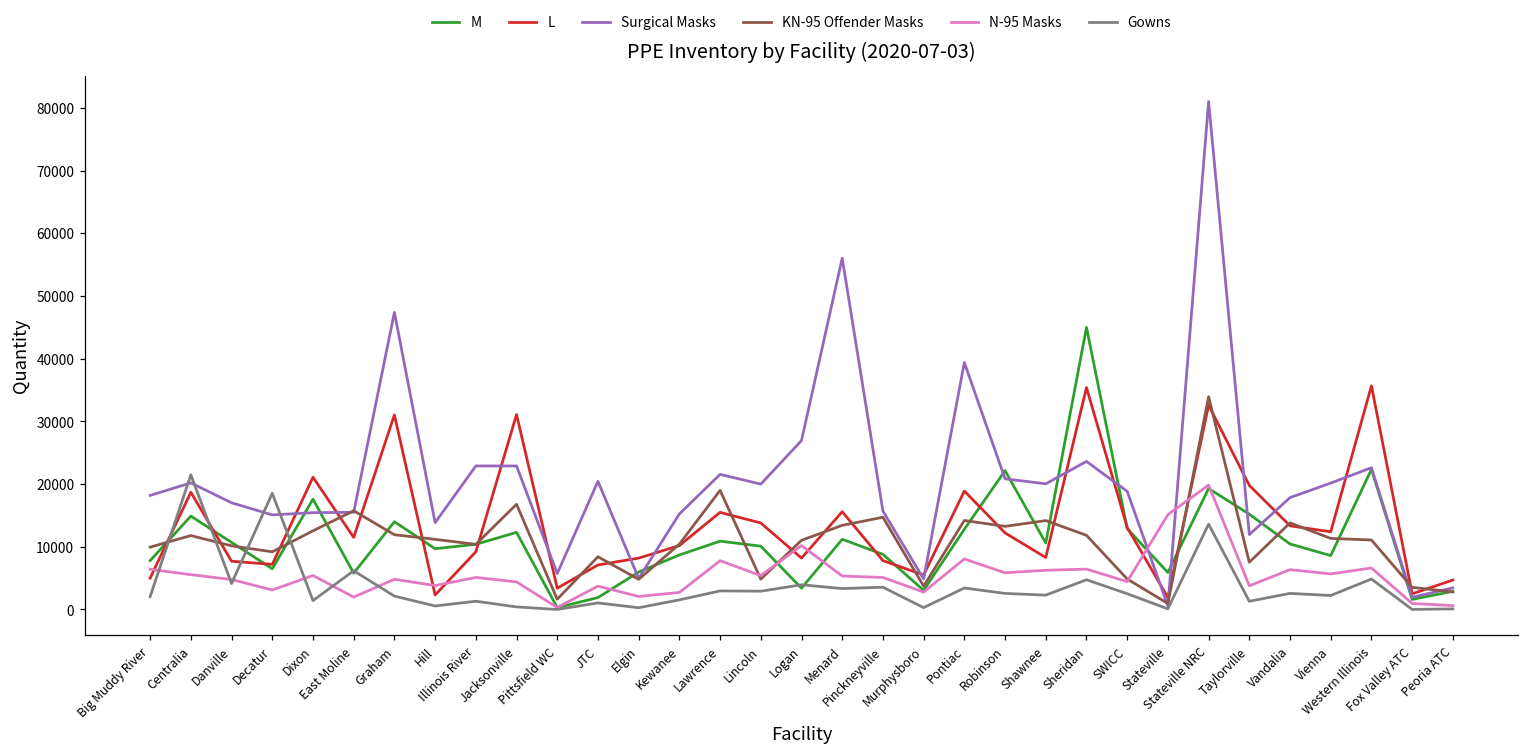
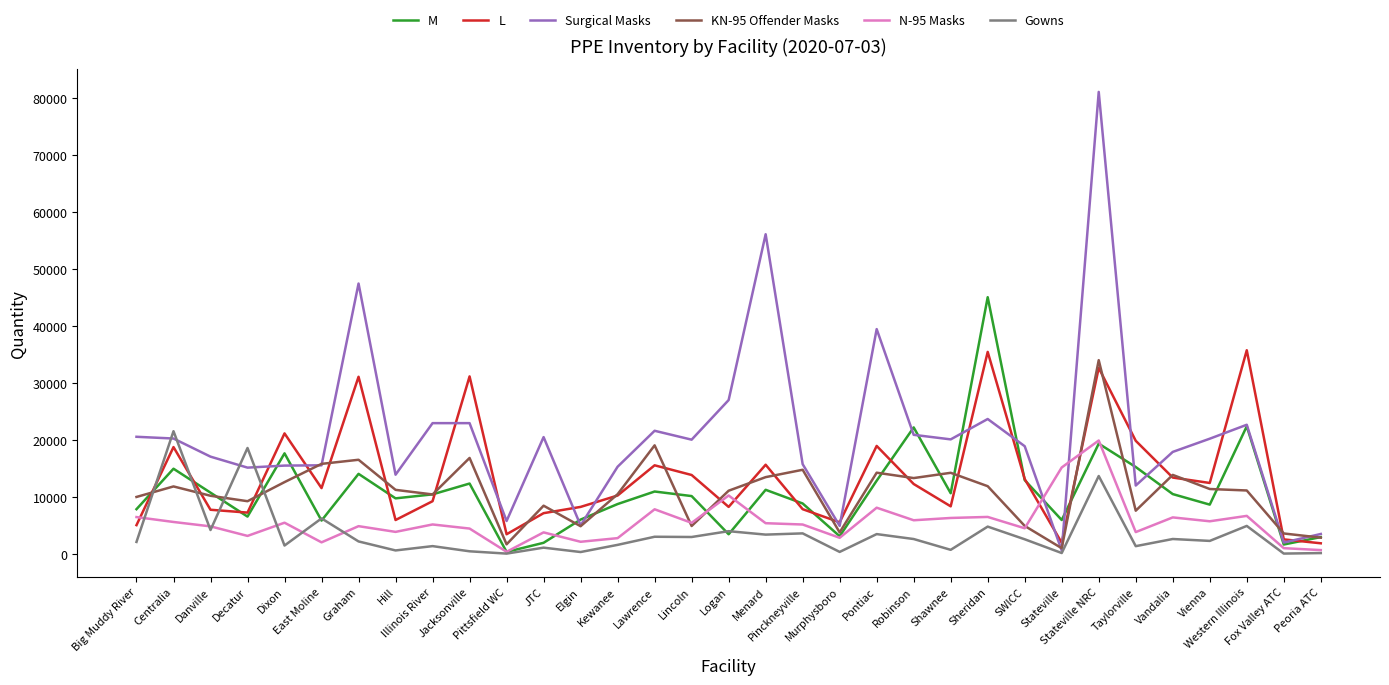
  {
    "M": {
      "Big Muddy River": 8000,
      "Centralia": 15000,
      "Danville": 11000,
      "Decatur": 7000,
      "Dixon": 18000,
      "Graham": 14000,
      "Hill": 10000,
      "Jacksonville": 12000,
      "JTC": 2000,
      "Elgin": 6000,
      "Kewanee": 9000,
      "Lawrence": 11000,
      "Lincoln": 10000,
      "Logan": 3000,
      "Menard": 11000,
      "Pinckneyville": 9000,
      "Pontiac": 13000,
      "Robinson": 22000,
      "Shawnee": 11000,
      "Sheridan": 45000,
      "Stateville": 6000,
      "Stateville NRC": 19000,
      "Taylorville": 15000,
      "Vandalia": 10000,
      "Vienna": 9000
    },
    "L": {
      "Big Muddy River": 5000,
      "Centralia": 19000,
      "Danville": 8000,
      "Decatur": 7000,
      "Dixon": 21000,
      "East Moline": 12000,
      "Graham": 31000,
-     "Hill": 2000,
+     "Hill": 6000,
      "Illinois River": 9000,
      "Jacksonville": 31000,
      "Pittsfield WC": 3000,
      "JTC": 7000,
      "Elgin": 8000,
      "Lawrence": 16000,
      "Lincoln": 14000,
      "Logan": 8000,
      "Menard": 16000,
      "Pinckneyville": 8000,
      "Murphysboro": 6000,
      "Pontiac": 19000,
      "Robinson": 12000,
      "Shawnee": 8000,
      "Sheridan": 35000,
      "Stateville": 2000,
      "Stateville NRC": 33000,
      "Taylorville": 20000,
      "Vandalia": 13000,
      "Vienna": 12000,
      "Western Illinois": 36000,
      "Fox Valley ATC": 3000,
-     "Peoria ATC": 5000
+     "Peoria ATC": 2000
    },
    "Surgical Masks": {
-     "Big Muddy River": 18000,
+     "Big Muddy River": 21000,
      "Centralia": 20000,
      "Danville": 17000,
      "Decatur": 15000,
      "Dixon": 15000,
      "Graham": 47000,
      "Hill": 14000,
      "Illinois River": 23000,
      "Jacksonville": 23000,
      "Pittsfield WC": 6000,
      "JTC": 20000,
      "Kewanee": 15000,
      "Lawrence": 22000,
      "Lincoln": 20000,
      "Logan": 27000,
      "Menard": 56000,
      "Pinckneyville": 16000,
      "Murphysboro": 5000,
      "Pontiac": 39000,
      "Robinson": 21000,
      "Shawnee": 20000,
      "Sheridan": 24000,
      "SWICC": 19000,
      "Stateville NRC": 81000,
      "Taylorville": 12000,
      "Vandalia": 18000,
      "Vienna": 20000,
      "Peoria ATC": 3000
    },
    "KN-95 Offender Masks": {
      "Big Muddy River": 10000,
      "Centralia": 12000,
      "Danville": 10000,
      "Decatur": 9000,
      "Dixon": 13000,
-     "Graham": 12000,
+     "Graham": 16000,
      "Hill": 11000,
      "Jacksonville": 17000,
      "Pittsfield WC": 2000,
      "JTC": 8000,
      "Lawrence": 19000,
      "Lincoln": 5000,
      "Logan": 11000,
      "Menard": 13000,
      "Pinckneyville": 15000,
      "Murphysboro": 4000,
      "Pontiac": 14000,
      "Robinson": 13000,
      "Shawnee": 14000,
      "Sheridan": 12000,
      "Stateville NRC": 34000,
      "Taylorville": 8000,
      "Vandalia": 14000,
      "Vienna": 11000,
      "Western Illinois": 11000,
      "Fox Valley ATC": 4000
    },
    "N-95 Masks": {
      "Big Muddy River": 6000,
      "Centralia": 6000,
      "Danville": 5000,
      "Decatur": 3000,
      "Dixon": 5000,
      "East Moline": 2000,
      "Graham": 5000,
      "Hill": 4000,
      "Illinois River": 5000,
      "Jacksonville": 4000,
      "JTC": 4000,
      "Elgin": 2000,
      "Kewanee": 3000,
      "Lawrence": 8000,
      "Lincoln": 5000,
      "Logan": 10000,
      "Menard": 5000,
      "Pinckneyville": 5000,
      "Pontiac": 8000,
      "Robinson": 6000,
      "Shawnee": 6000,
      "Sheridan": 6000,
      "Stateville": 15000,
      "Stateville NRC": 20000,
      "Taylorville": 4000,
      "Vandalia": 6000,
      "Vienna": 6000,
      "Western Illinois": 7000,
      "Fox Valley ATC": 1000,
      "Peoria ATC": 1000
    },
    "Gowns": {
      "Big Muddy River": 2000,
      "Centralia": 21000,
      "Danville": 4000,
      "Decatur": 19000,
      "Dixon": 1000,
      "Graham": 2000,
      "Hill": 1000,
      "Illinois River": 1000,
      "Jacksonville": 0,
      "JTC": 1000,
      "Elgin": 0,
      "Kewanee": 2000,
      "Lawrence": 3000,
      "Lincoln": 3000,
      "Logan": 4000,
      "Menard": 3000,
      "Pinckneyville": 4000,
      "Murphysboro": 0,
      "Pontiac": 3000,
      "Robinson": 3000,
-     "Shawnee": 2000,
+     "Shawnee": 1000,
      "Sheridan": 5000,
      "SWICC": 3000,
      "Stateville": 0,
      "Stateville NRC": 14000,
      "Taylorville": 1000,
      "Vandalia": 3000,
      "Vienna": 2000,
      "Western Illinois": 5000,
      "Fox Valley ATC": 0,
      "Peoria ATC": 0
    }
  }
